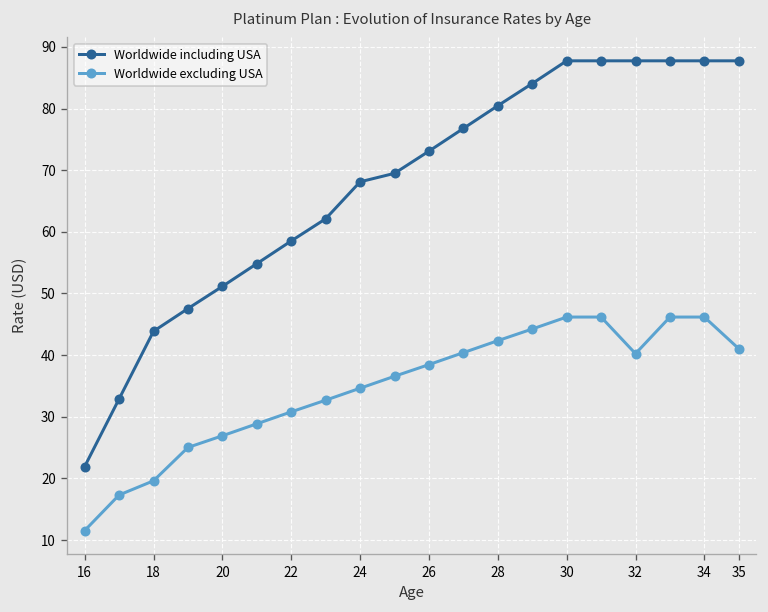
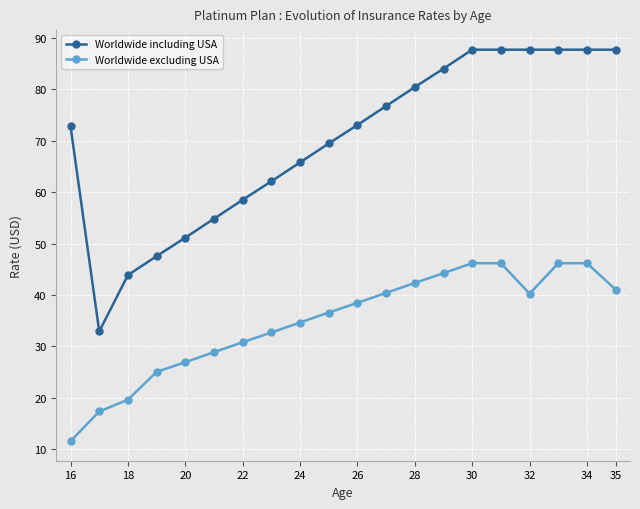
  {
    "Worldwide including USA": {
-     "16": 22,
+     "16": 73,
      "18": 44,
      "20": 51,
      "22": 59,
-     "24": 68,
+     "24": 66,
      "26": 73,
      "28": 80,
      "30": 88,
      "32": 88,
      "34": 88,
      "35": 88
    },
    "Worldwide excluding USA": {
      "16": 12,
      "18": 20,
      "20": 27,
      "22": 31,
      "24": 35,
      "26": 38,
      "28": 42,
      "30": 46,
      "32": 40,
      "34": 46,
      "35": 41
    }
  }
